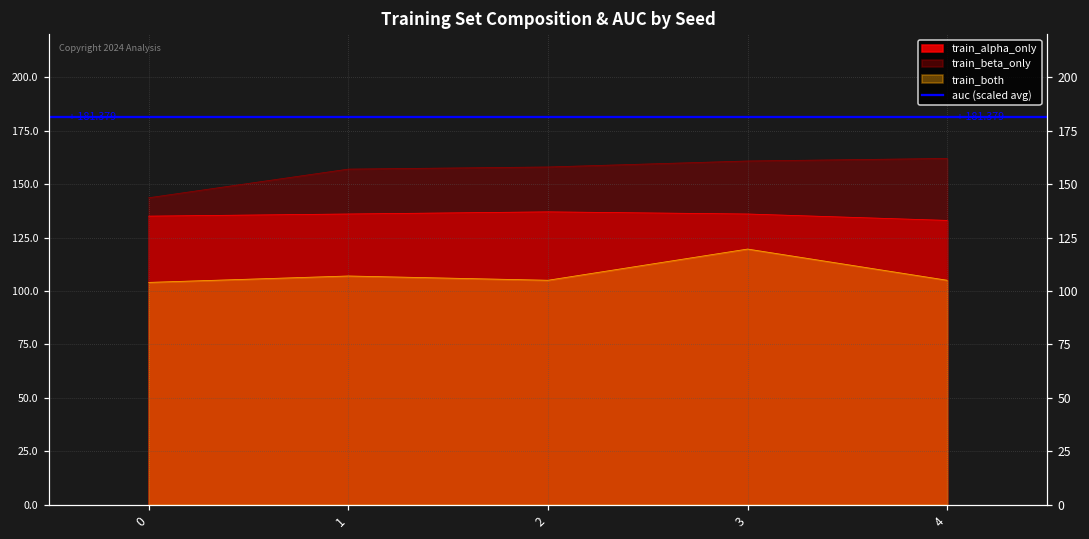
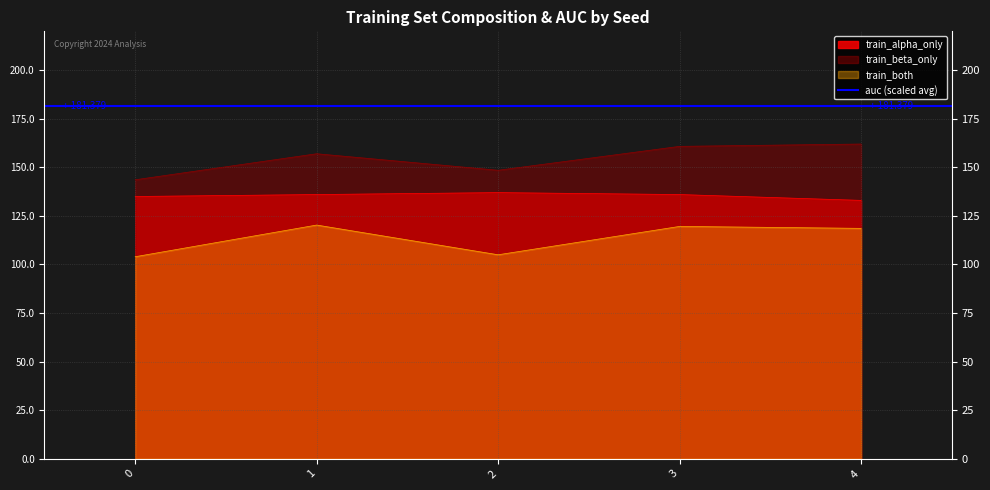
  {
    "train_alpha_only": {
      "0": 135,
      "1": 136,
      "2": 137,
      "3": 136,
      "4": 133
    },
    "train_beta_only": {
      "0": 144,
      "1": 157,
-     "2": 158,
+     "2": 149,
      "3": 161,
      "4": 162
    },
    "train_both": {
      "0": 104,
-     "1": 107,
+     "1": 120,
      "2": 105,
      "3": 120,
-     "4": 105
+     "4": 119
    }
  }
